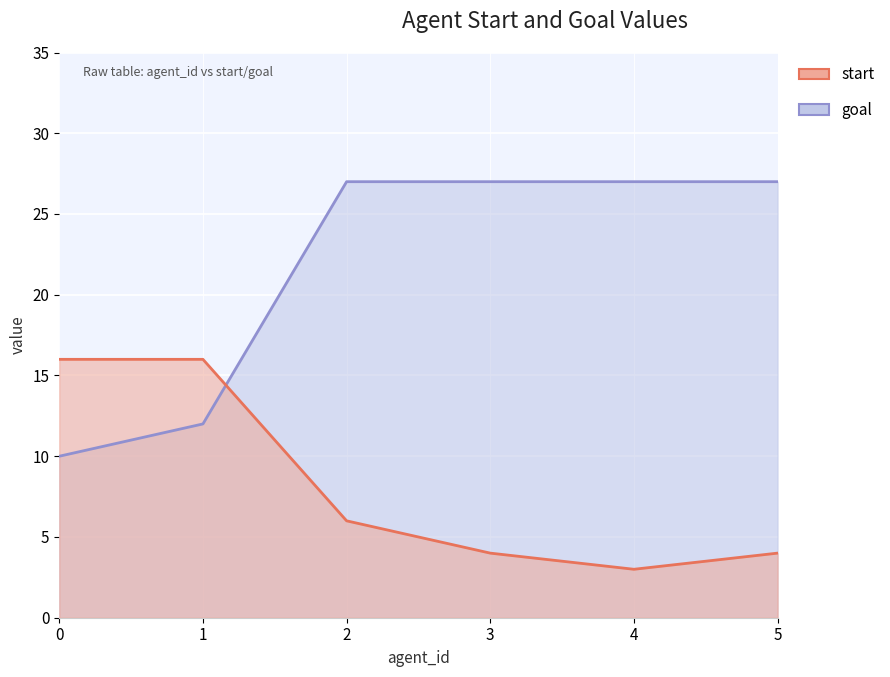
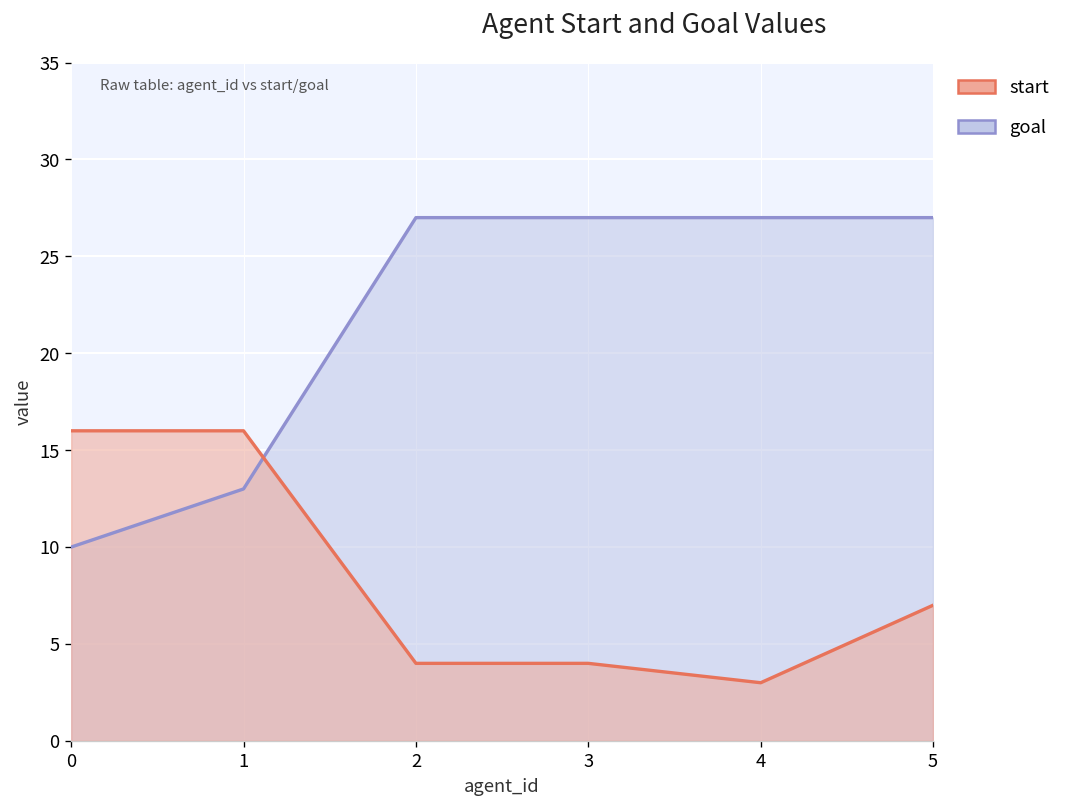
  {
    "goal": {
      "0": 10,
-     "1": 12,
+     "1": 13,
      "2": 27,
      "3": 27,
      "4": 27,
      "5": 27
    },
    "start": {
      "0": 16,
      "1": 16,
-     "2": 6,
+     "2": 4,
      "3": 4,
      "4": 3,
-     "5": 4
+     "5": 7
    }
  }
